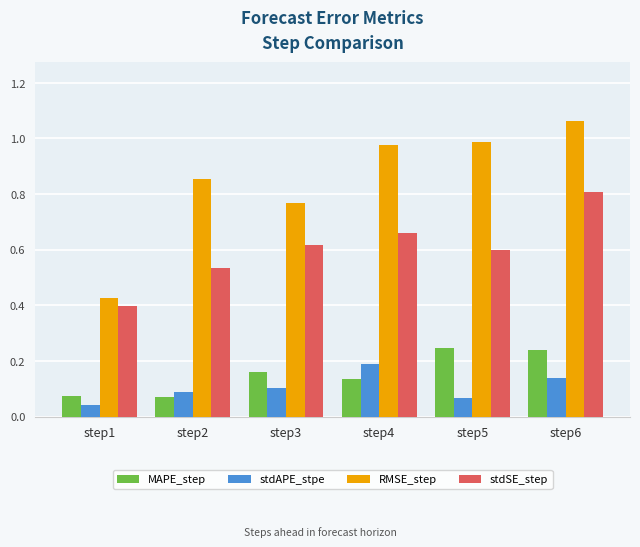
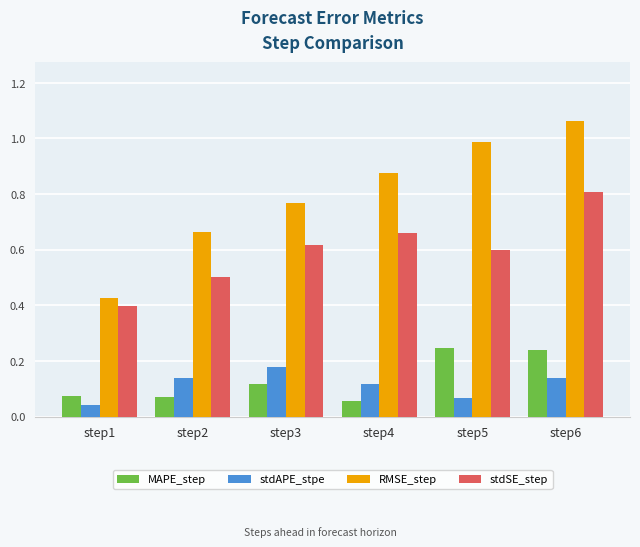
  {
    "MAPE_step": {
      "step1": 0.08,
      "step2": 0.07,
-     "step3": 0.16,
-     "step4": 0.13,
+     "step3": 0.12,
+     "step4": 0.06,
      "step5": 0.25,
      "step6": 0.24
    },
    "stdAPE_stpe": {
      "step1": 0.04,
-     "step2": 0.09,
-     "step3": 0.10,
-     "step4": 0.19,
+     "step2": 0.14,
+     "step3": 0.18,
+     "step4": 0.12,
      "step5": 0.07,
      "step6": 0.14
    },
    "RMSE_step": {
      "step1": 0.42,
-     "step2": 0.85,
+     "step2": 0.66,
      "step3": 0.77,
-     "step4": 0.98,
+     "step4": 0.88,
      "step5": 0.99,
      "step6": 1.06
    },
    "stdSE_step": {
      "step1": 0.40,
-     "step2": 0.54,
+     "step2": 0.50,
      "step3": 0.62,
      "step4": 0.66,
      "step5": 0.60,
      "step6": 0.81
    }
  }
